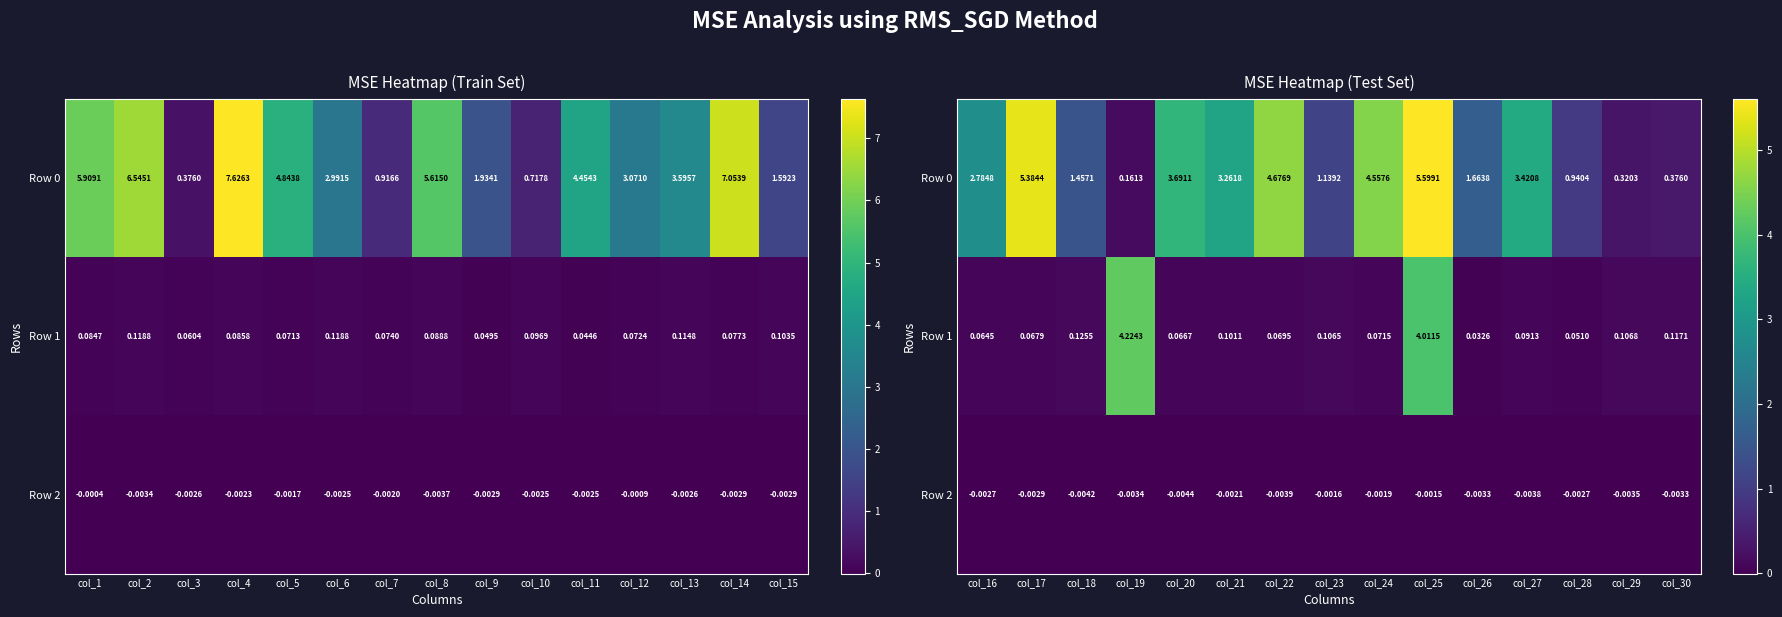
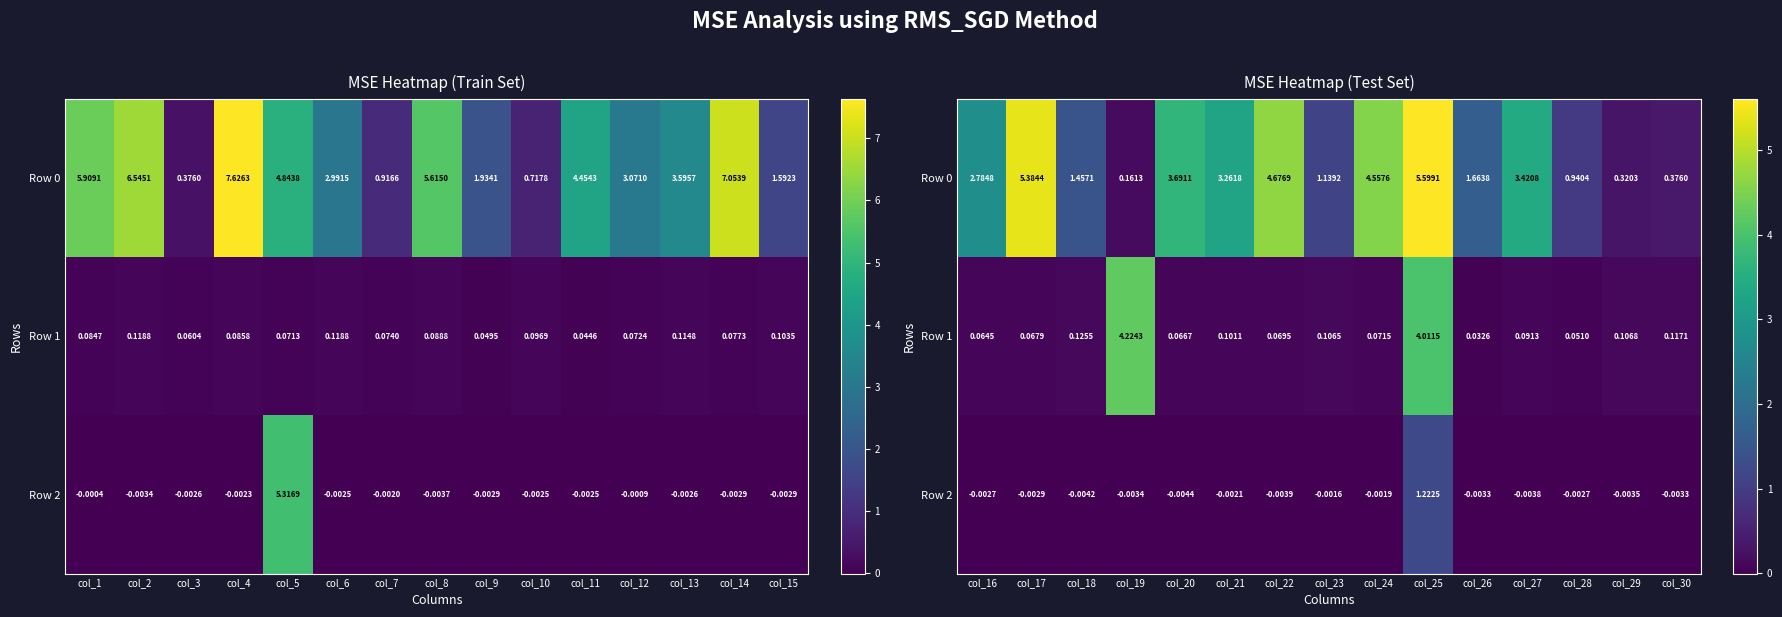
  {
    "MSE Heatmap (Train Set)": {
      "Row 0": {
        "col_1": 5.9091,
        "col_2": 6.5451,
        "col_3": 0.3760,
        "col_4": 7.6263,
        "col_5": 4.8438,
        "col_6": 2.9915,
        "col_7": 0.9166,
        "col_8": 5.6150,
        "col_9": 1.9341,
        "col_10": 0.7178,
        "col_11": 4.4543,
        "col_12": 3.0710,
        "col_13": 3.5957,
        "col_14": 7.0539,
        "col_15": 1.5923
      },
      "Row 1": {
        "col_1": 0.0847,
        "col_2": 0.1188,
        "col_3": 0.0604,
        "col_4": 0.0858,
        "col_5": 0.0713,
        "col_6": 0.1188,
        "col_7": 0.0740,
        "col_8": 0.0888,
        "col_9": 0.0495,
        "col_10": 0.0969,
        "col_11": 0.0446,
        "col_12": 0.0724,
        "col_13": 0.1148,
        "col_14": 0.0773,
        "col_15": 0.1035
      },
      "Row 2": {
        "col_1": -0.0004,
        "col_2": -0.0034,
        "col_3": -0.0026,
        "col_4": -0.0023,
-       "col_5": -0.0017,
+       "col_5": 5.3169,
        "col_6": -0.0025,
        "col_7": -0.0020,
        "col_8": -0.0037,
        "col_9": -0.0029,
        "col_10": -0.0025,
        "col_11": -0.0025,
        "col_12": -0.0009,
        "col_13": -0.0026,
        "col_14": -0.0029,
        "col_15": -0.0029
      }
    },
    "MSE Heatmap (Test Set)": {
      "Row 0": {
        "col_16": 2.7848,
        "col_17": 5.3844,
        "col_18": 1.4571,
        "col_19": 0.1613,
        "col_20": 3.6911,
        "col_21": 3.2618,
        "col_22": 4.6769,
        "col_23": 1.1392,
        "col_24": 4.5576,
        "col_25": 5.5991,
        "col_26": 1.6638,
        "col_27": 3.4208,
        "col_28": 0.9404,
        "col_29": 0.3203,
        "col_30": 0.3760
      },
      "Row 1": {
        "col_16": 0.0645,
        "col_17": 0.0679,
        "col_18": 0.1255,
        "col_19": 4.2243,
        "col_20": 0.0667,
        "col_21": 0.1011,
        "col_22": 0.0695,
        "col_23": 0.1065,
        "col_24": 0.0715,
        "col_25": 4.0115,
        "col_26": 0.0326,
        "col_27": 0.0913,
        "col_28": 0.0510,
        "col_29": 0.1068,
        "col_30": 0.1171
      },
      "Row 2": {
        "col_16": -0.0027,
        "col_17": -0.0029,
        "col_18": -0.0042,
        "col_19": -0.0034,
        "col_20": -0.0044,
        "col_21": -0.0021,
        "col_22": -0.0039,
        "col_23": -0.0016,
        "col_24": -0.0019,
-       "col_25": -0.0015,
+       "col_25": 1.2225,
        "col_26": -0.0033,
        "col_27": -0.0038,
        "col_28": -0.0027,
        "col_29": -0.0035,
        "col_30": -0.0033
      }
    }
  }
